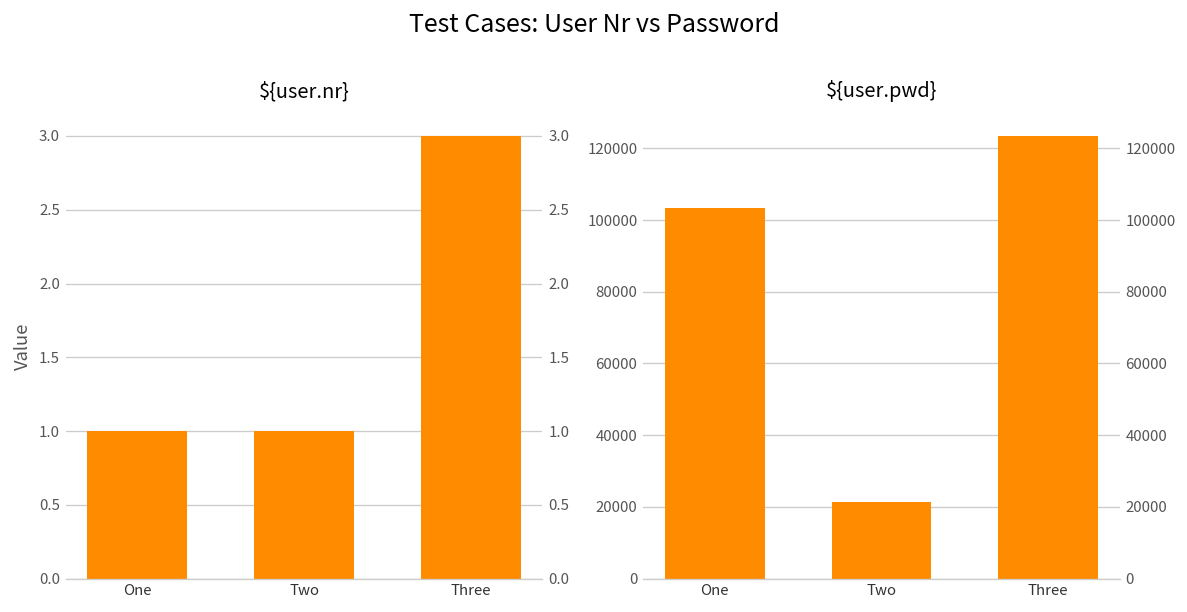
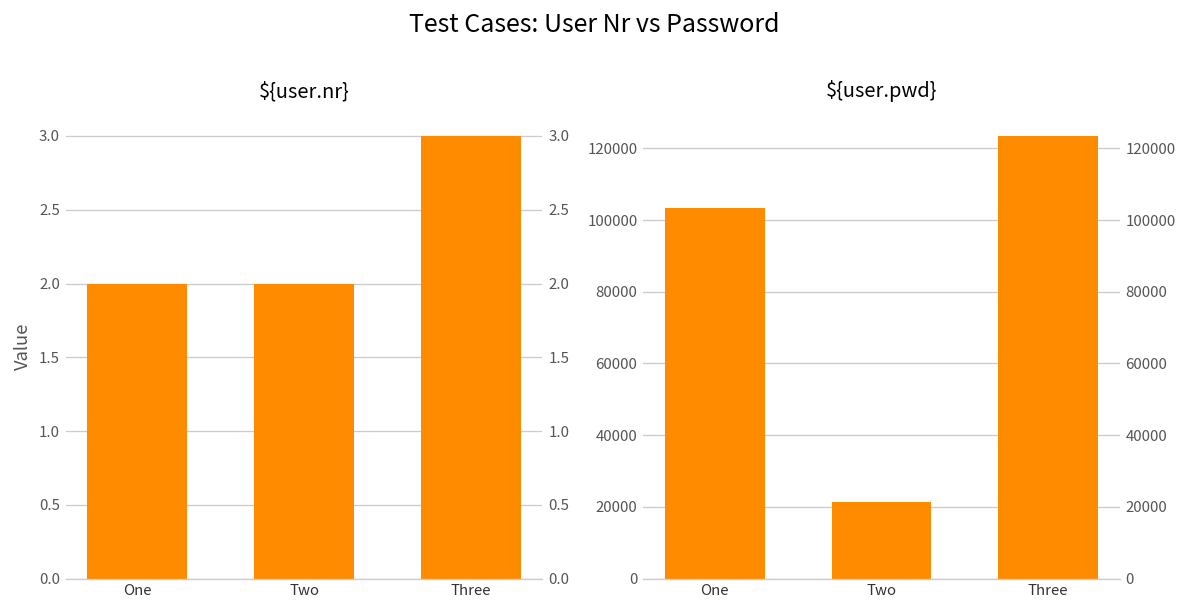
  {
    "${user.nr}": {
-     "One": 1,
-     "Two": 1,
+     "One": 2,
+     "Two": 2,
      "Three": 3
    },
    "${user.pwd}": {
      "One": 103000,
      "Two": 21000,
      "Three": 123000
    }
  }
